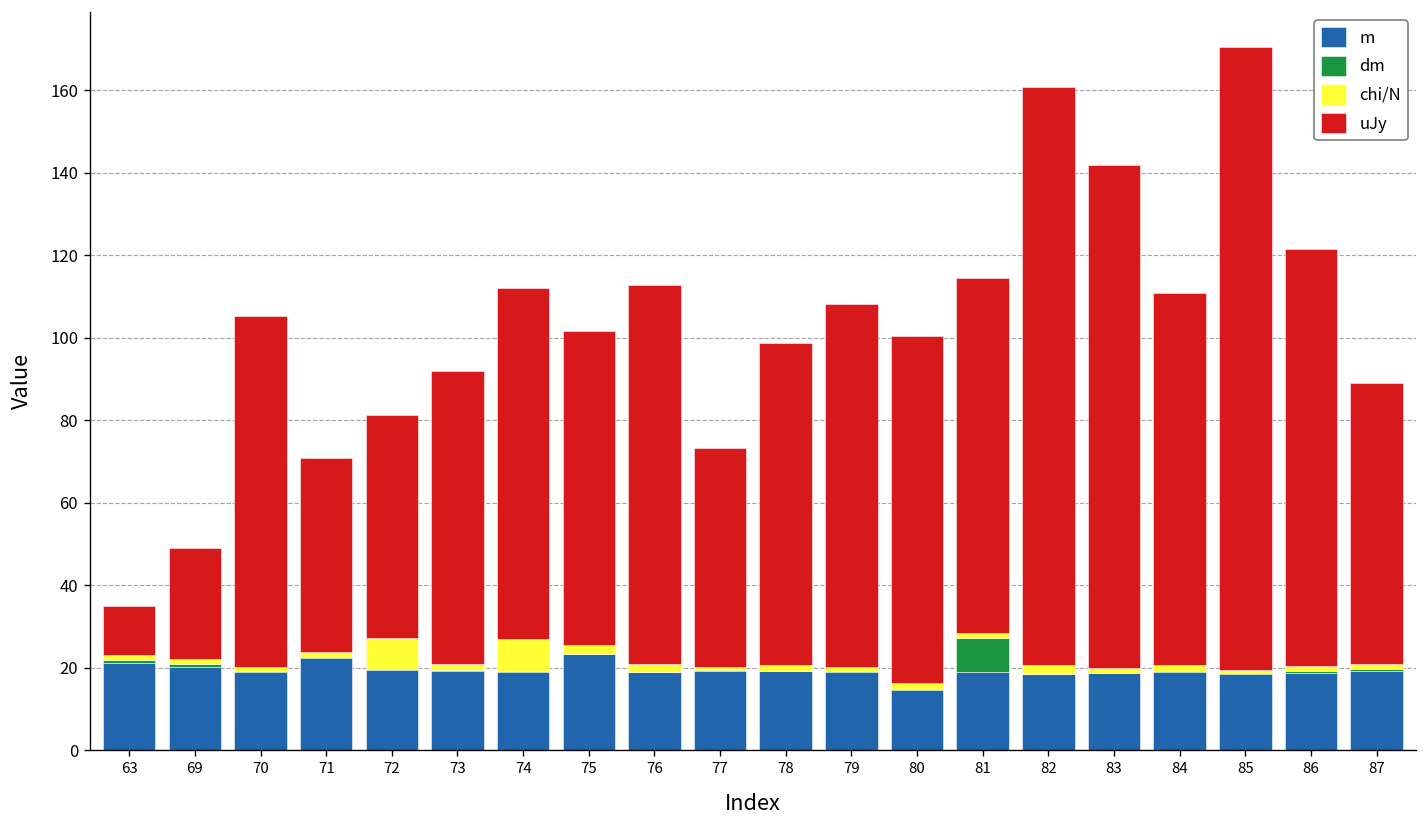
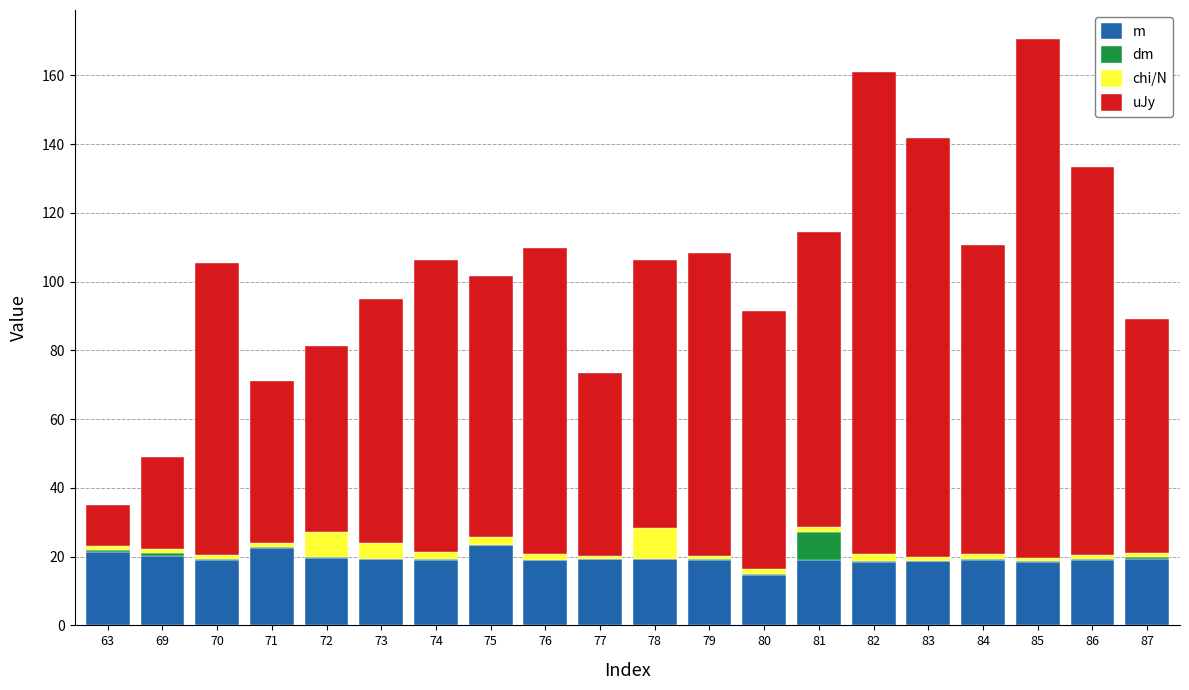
  {
    "m": {
      "63": 21,
      "69": 20,
      "70": 19,
      "71": 22,
      "72": 20,
      "73": 19,
      "74": 19,
      "75": 23,
      "76": 19,
      "77": 19,
      "78": 19,
      "79": 19,
      "80": 15,
      "81": 19,
      "82": 19,
      "83": 19,
      "84": 19,
      "85": 18,
      "86": 19,
      "87": 19
    },
    "dm": {
      "81": 8
    },
    "chi/N": {
      "63": 1,
      "69": 1,
      "70": 1,
      "71": 1,
      "72": 8,
-     "73": 2,
-     "74": 8,
+     "73": 4,
+     "74": 2,
      "75": 2,
      "76": 2,
      "77": 1,
-     "78": 1,
+     "78": 9,
      "79": 1,
      "80": 2,
      "81": 1,
      "82": 2,
      "83": 1,
      "84": 2,
      "85": 1,
      "86": 1,
      "87": 1
    },
    "uJy": {
      "63": 12,
      "69": 27,
      "70": 85,
      "71": 47,
      "72": 54,
      "73": 71,
      "74": 85,
      "75": 76,
-     "76": 92,
+     "76": 89,
      "77": 53,
      "78": 78,
      "79": 88,
-     "80": 84,
+     "80": 75,
      "81": 86,
      "82": 140,
      "83": 122,
      "84": 90,
      "85": 151,
-     "86": 101,
+     "86": 113,
      "87": 68
    }
  }
